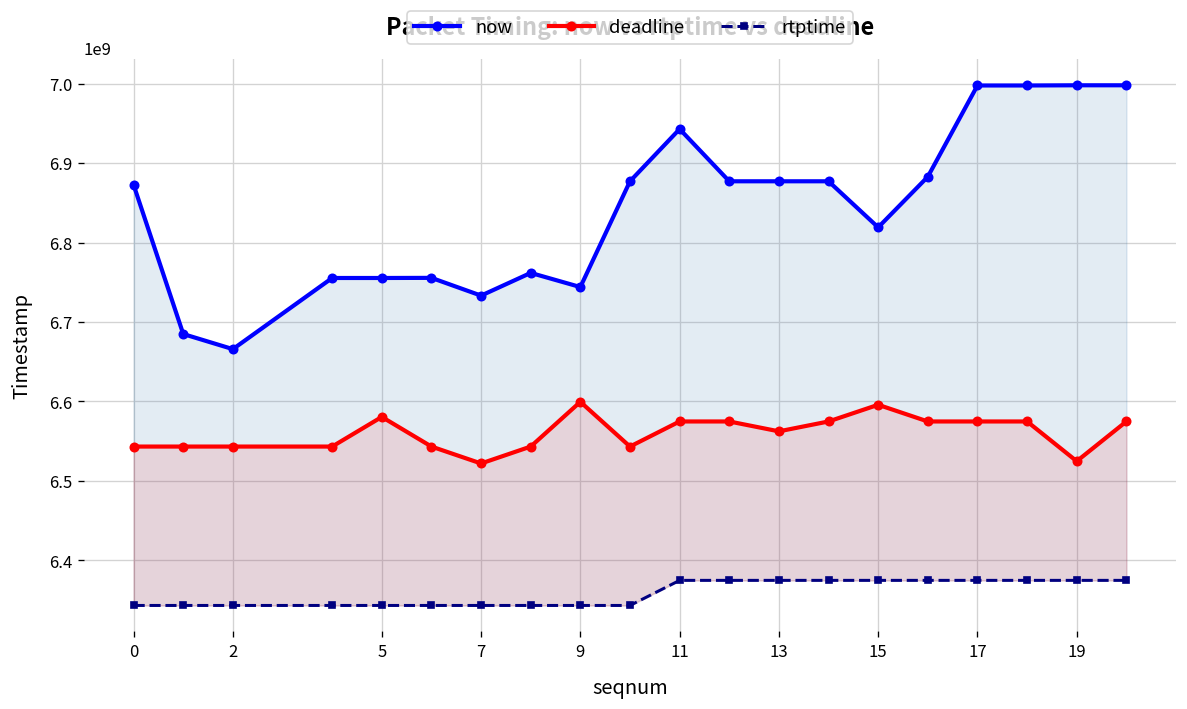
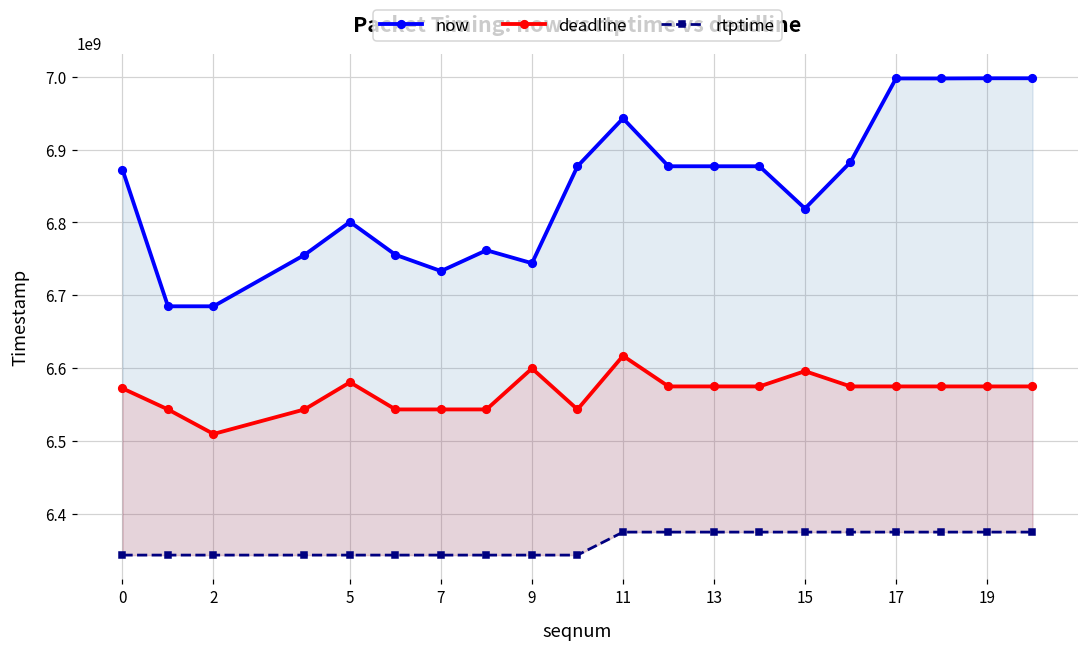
  {
    "now": {
      "0": 6870000000,
-     "2": 6670000000,
-     "5": 6760000000,
+     "2": 6680000000,
+     "5": 6800000000,
      "7": 6730000000,
      "9": 6740000000,
      "11": 6940000000,
      "13": 6880000000,
      "15": 6820000000,
      "17": 7000000000,
      "19": 7000000000
    },
    "deadline": {
-     "0": 6540000000,
-     "2": 6540000000,
+     "0": 6570000000,
+     "2": 6510000000,
      "5": 6580000000,
-     "7": 6520000000,
+     "7": 6540000000,
      "9": 6600000000,
-     "11": 6570000000,
-     "13": 6560000000,
+     "11": 6620000000,
+     "13": 6570000000,
      "15": 6600000000,
      "17": 6570000000,
-     "19": 6520000000
+     "19": 6570000000
    },
    "rtptime": {
      "0": 6340000000,
      "2": 6340000000,
      "5": 6340000000,
      "7": 6340000000,
      "9": 6340000000,
      "11": 6370000000,
      "13": 6370000000,
      "15": 6370000000,
      "17": 6370000000,
      "19": 6370000000
    }
  }
